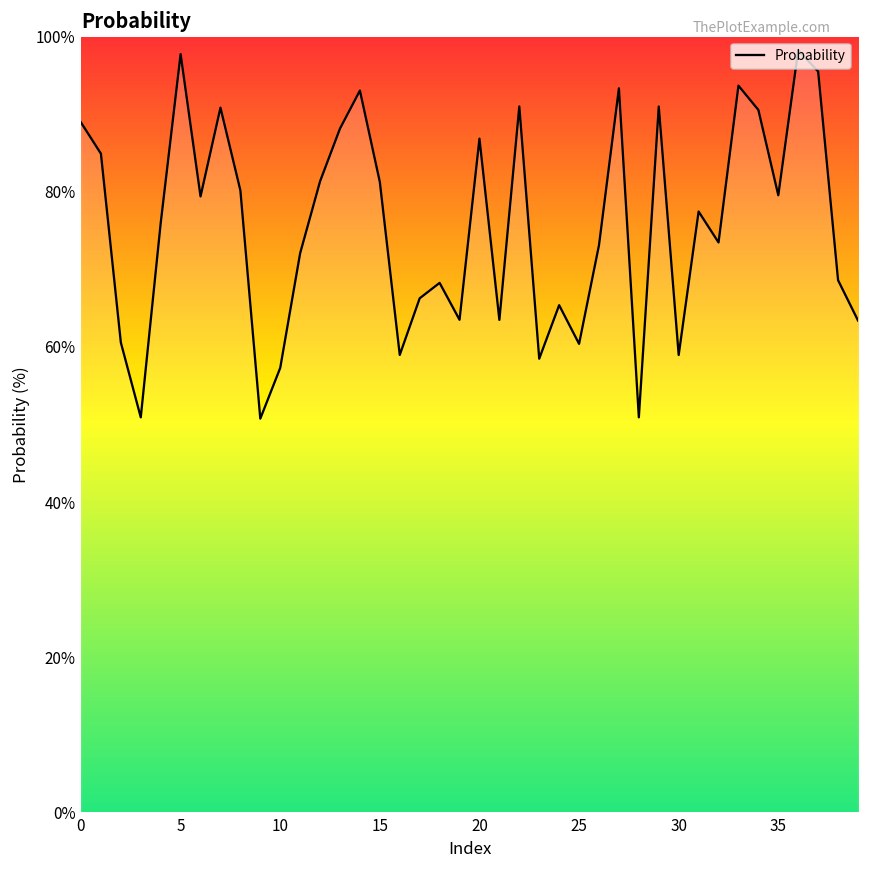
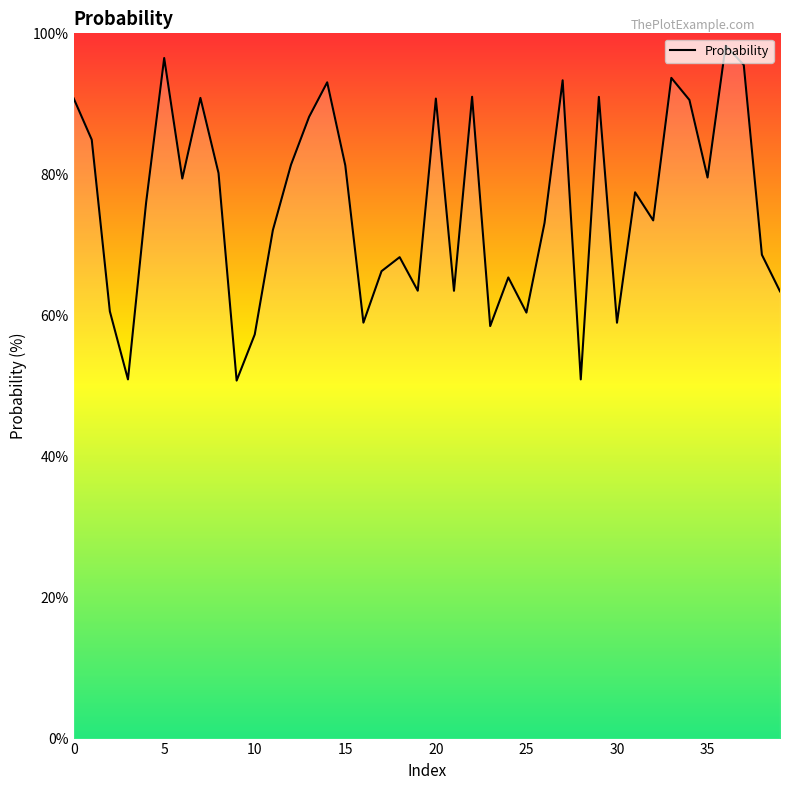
  {
-   "0": "89%",
-   "5": "98%",
+   "0": "91%",
+   "5": "96%",
    "10": "57%",
    "15": "81%",
-   "20": "87%",
+   "20": "91%",
    "25": "60%",
    "30": "59%",
    "35": "80%"
  }
